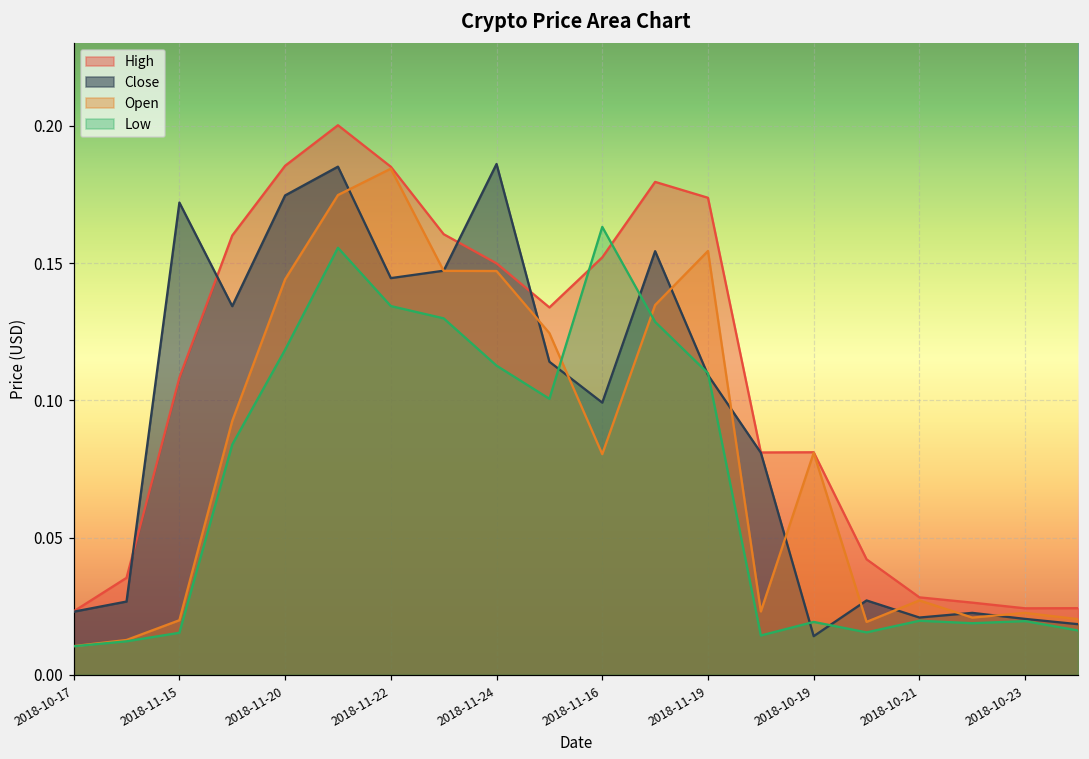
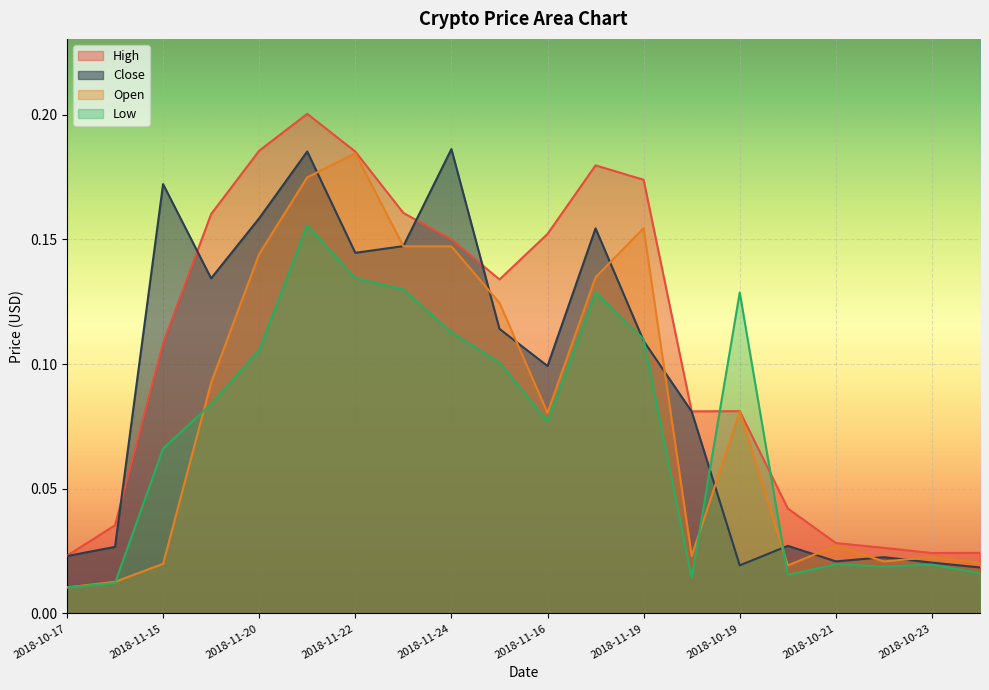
  {
    "Close": {
      "2018-11-15": 0.172,
-     "2018-11-20": 0.175,
+     "2018-11-20": 0.158,
      "2018-11-22": 0.145,
      "2018-11-24": 0.186,
      "2018-11-16": 0.099,
-     "2018-10-19": 0.014,
+     "2018-10-19": 0.019,
      "2018-10-21": 0.021
    },
    "Low": {
-     "2018-11-15": 0.015,
-     "2018-11-20": 0.118,
+     "2018-11-15": 0.066,
+     "2018-11-20": 0.106,
      "2018-11-22": 0.134,
      "2018-11-24": 0.113,
-     "2018-11-16": 0.163,
-     "2018-10-19": 0.019,
+     "2018-11-16": 0.077,
+     "2018-10-19": 0.129,
      "2018-10-21": 0.020
    }
  }
